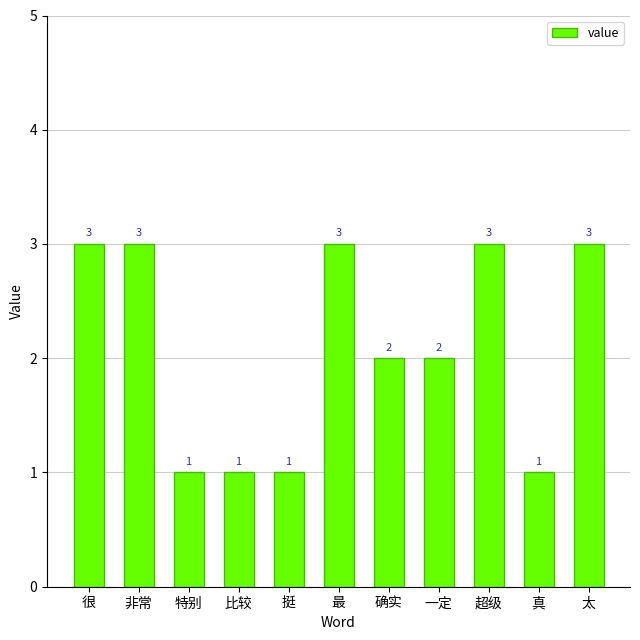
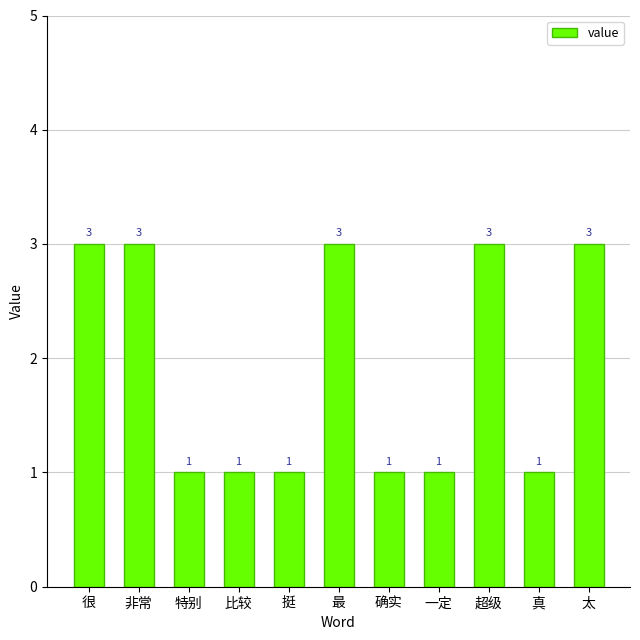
  {
    "很": 3,
    "非常": 3,
    "特别": 1,
    "比较": 1,
    "挺": 1,
    "最": 3,
-   "确实": 2,
-   "一定": 2,
+   "确实": 1,
+   "一定": 1,
    "超级": 3,
    "真": 1,
    "太": 3
  }
